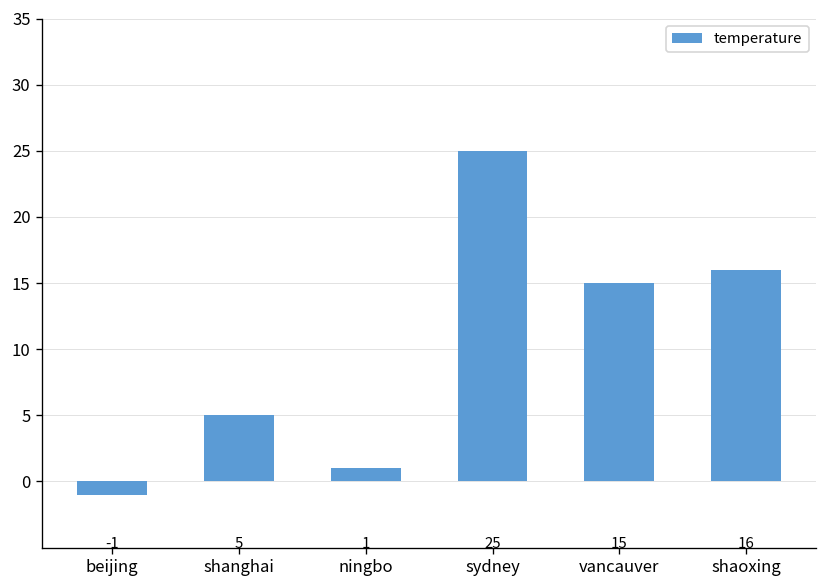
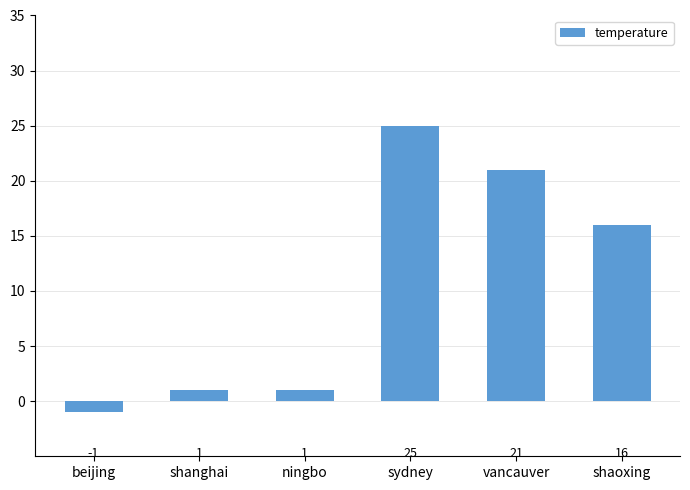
  {
-   "shanghai": 5,
-   "vancauver": 15
+   "shanghai": 1,
+   "vancauver": 21
  }
